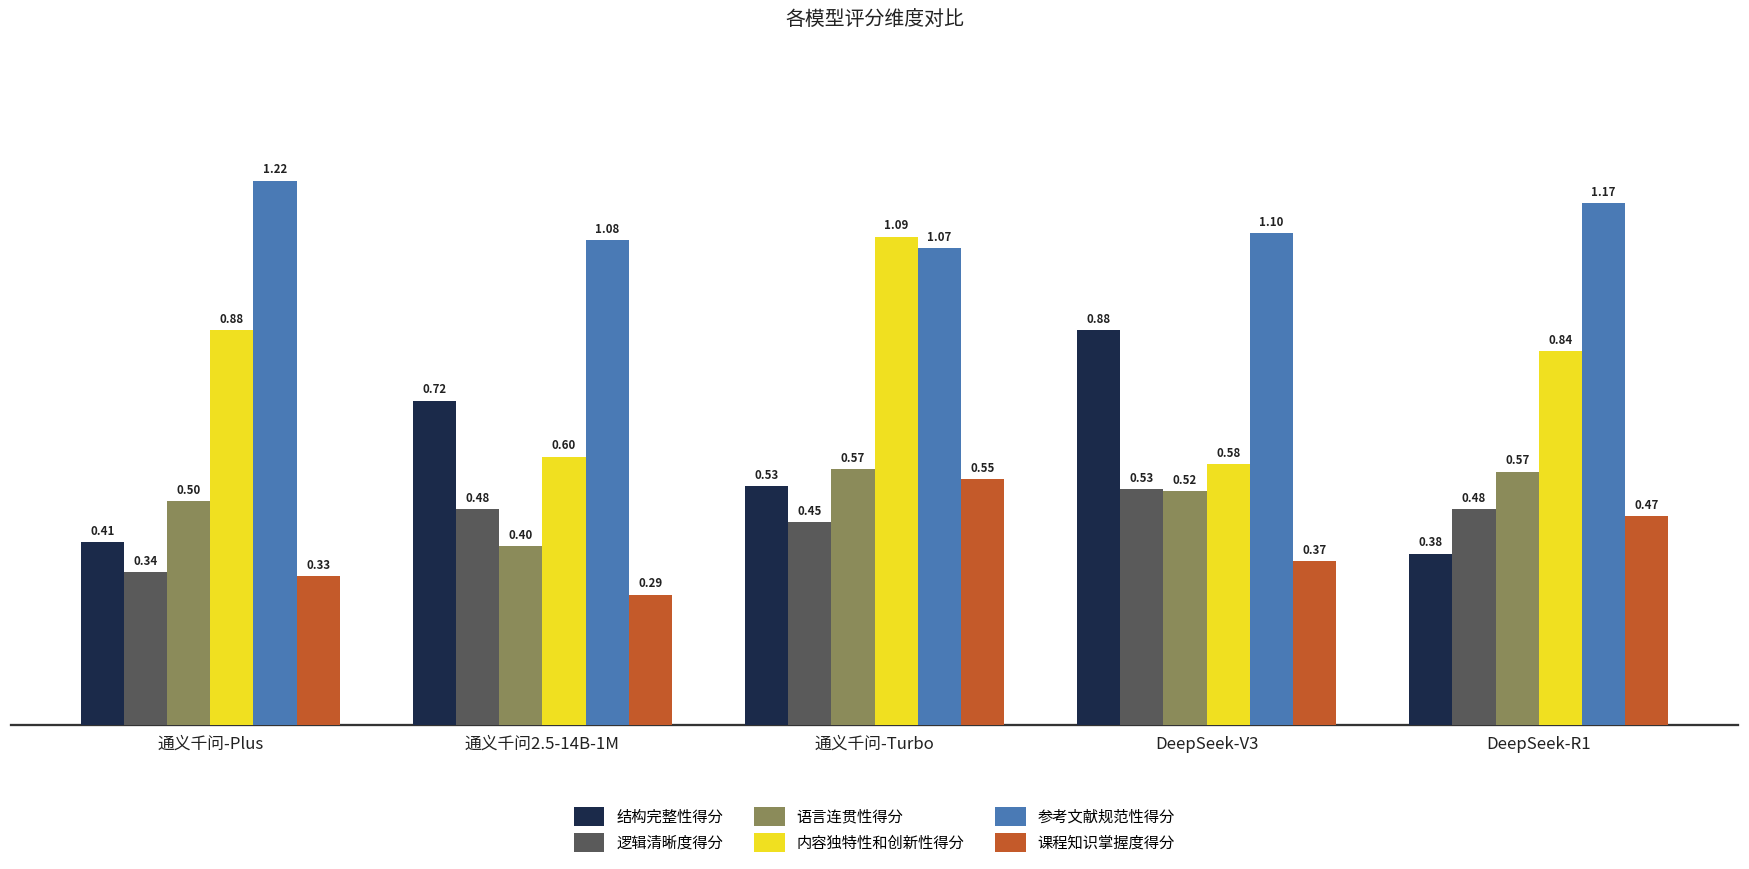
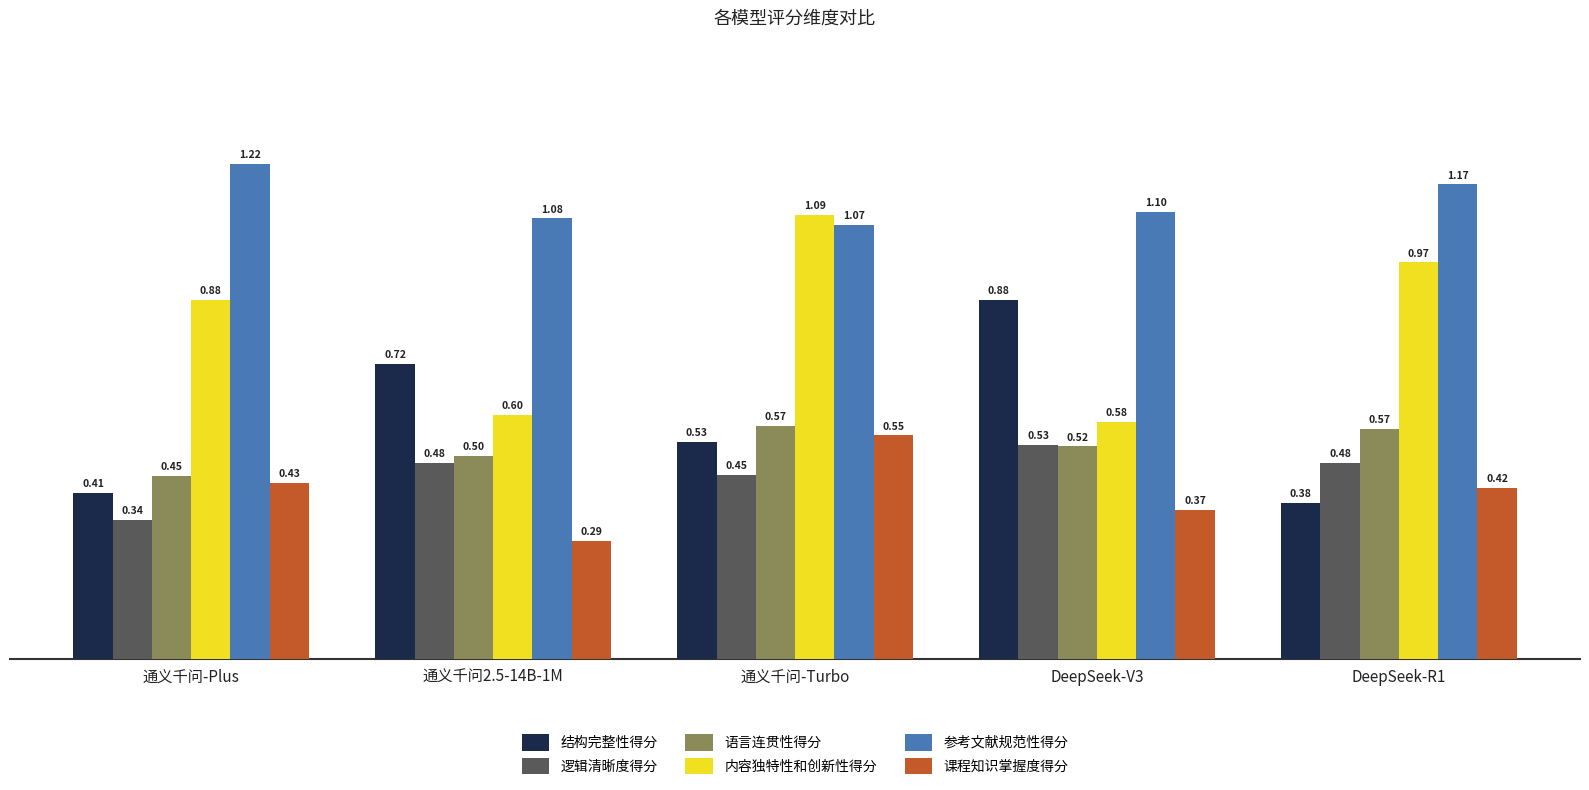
  {
    "结构完整性得分": {
      "通义千问-Plus": 0.41,
      "通义千问2.5-14B-1M": 0.72,
      "通义千问-Turbo": 0.53,
      "DeepSeek-V3": 0.88,
      "DeepSeek-R1": 0.38
    },
    "逻辑清晰度得分": {
      "通义千问-Plus": 0.34,
      "通义千问2.5-14B-1M": 0.48,
      "通义千问-Turbo": 0.45,
      "DeepSeek-V3": 0.53,
      "DeepSeek-R1": 0.48
    },
    "语言连贯性得分": {
-     "通义千问-Plus": 0.50,
-     "通义千问2.5-14B-1M": 0.40,
+     "通义千问-Plus": 0.45,
+     "通义千问2.5-14B-1M": 0.50,
      "通义千问-Turbo": 0.57,
      "DeepSeek-V3": 0.52,
      "DeepSeek-R1": 0.57
    },
    "内容独特性和创新性得分": {
      "通义千问-Plus": 0.88,
      "通义千问2.5-14B-1M": 0.60,
      "通义千问-Turbo": 1.09,
      "DeepSeek-V3": 0.58,
-     "DeepSeek-R1": 0.84
+     "DeepSeek-R1": 0.97
    },
    "参考文献规范性得分": {
      "通义千问-Plus": 1.22,
      "通义千问2.5-14B-1M": 1.08,
      "通义千问-Turbo": 1.07,
      "DeepSeek-V3": 1.10,
      "DeepSeek-R1": 1.17
    },
    "课程知识掌握度得分": {
-     "通义千问-Plus": 0.33,
+     "通义千问-Plus": 0.43,
      "通义千问2.5-14B-1M": 0.29,
      "通义千问-Turbo": 0.55,
      "DeepSeek-V3": 0.37,
-     "DeepSeek-R1": 0.47
+     "DeepSeek-R1": 0.42
    }
  }
